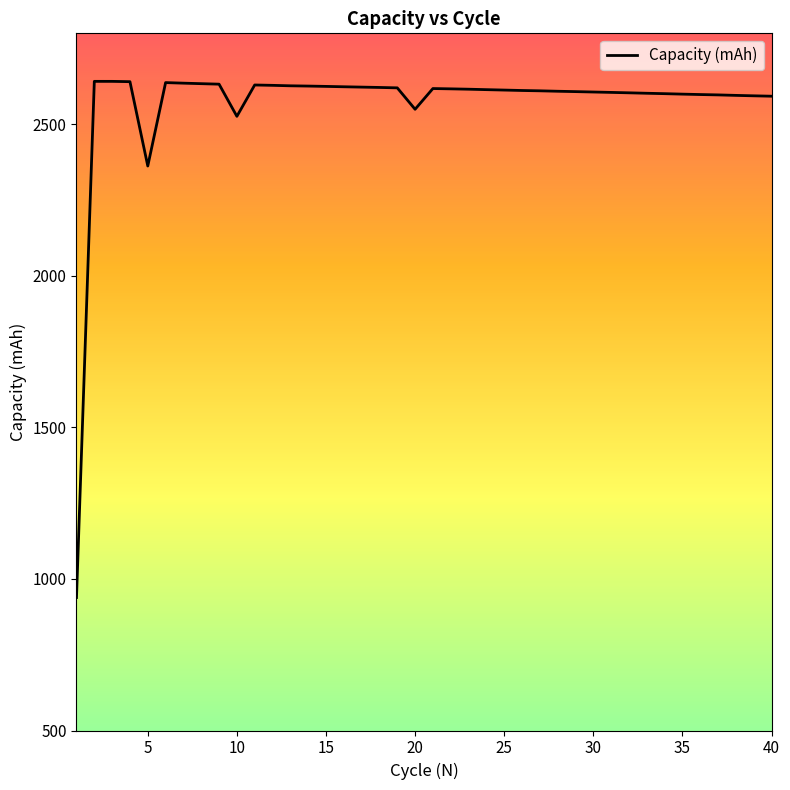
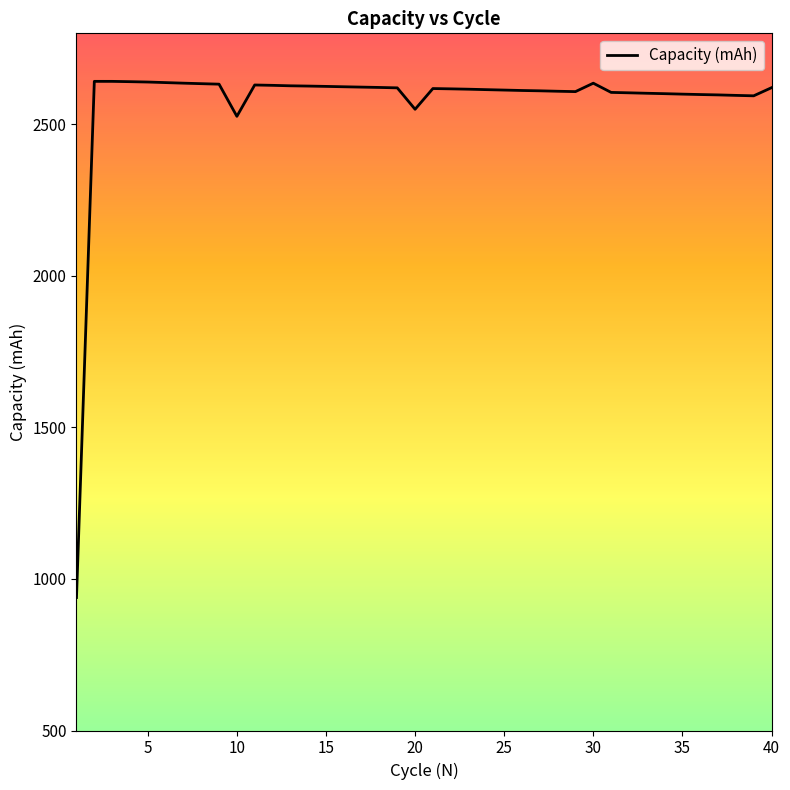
  {
-   "5": 2360,
+   "5": 2640,
    "10": 2530,
    "15": 2620,
    "20": 2550,
    "25": 2610,
-   "30": 2610,
+   "30": 2640,
    "35": 2600,
-   "40": 2590
+   "40": 2620
  }
